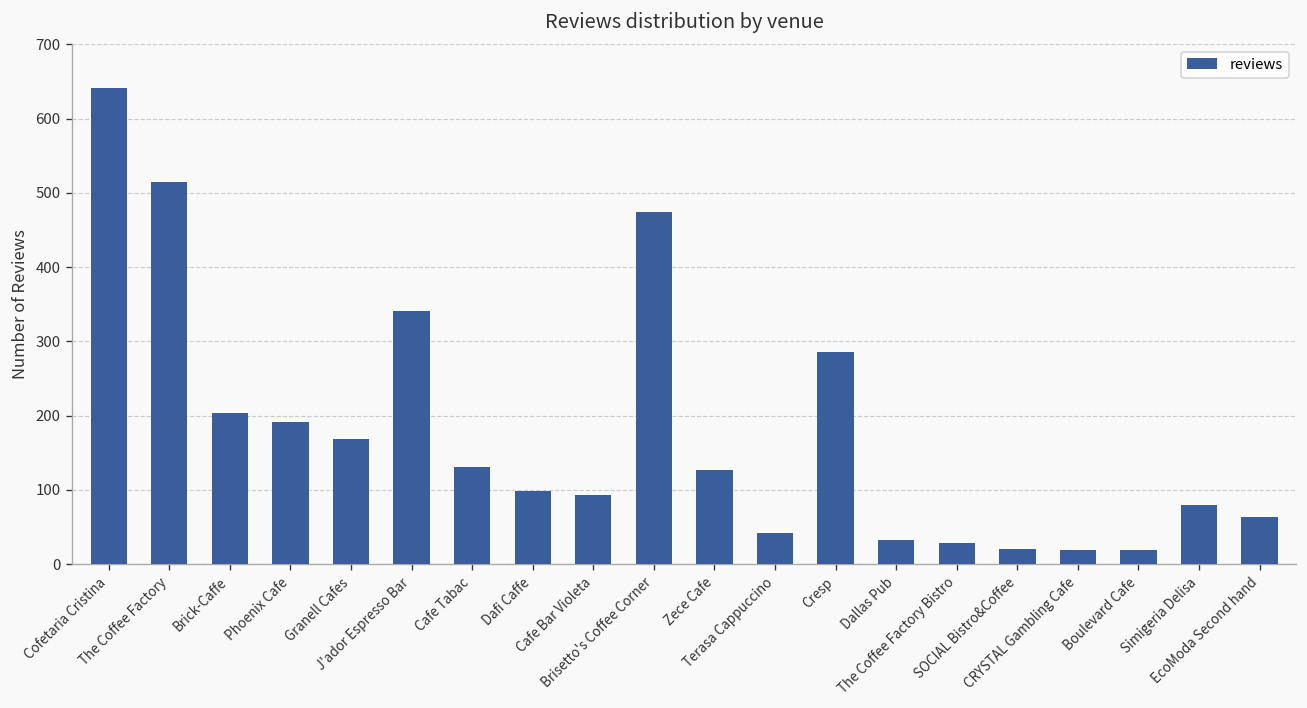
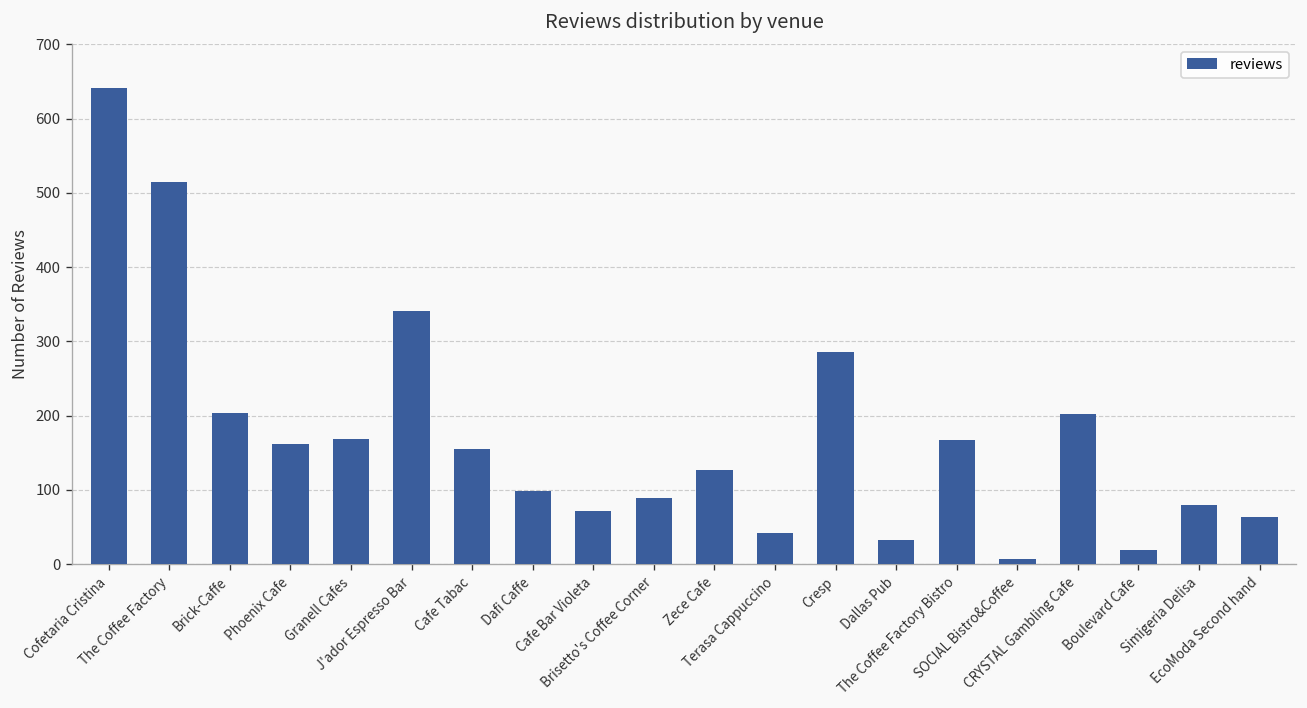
  {
    "Cofetaria Cristina": 640,
    "The Coffee Factory": 510,
    "Brick-Caffe": 200,
-   "Phoenix Cafe": 190,
+   "Phoenix Cafe": 160,
    "Granell Cafes": 170,
    "J'ador Espresso Bar": 340,
-   "Cafe Tabac": 130,
+   "Cafe Tabac": 160,
    "Dafi Caffe": 100,
-   "Cafe Bar Violeta": 90,
-   "Brisetto's Coffee Corner": 470,
+   "Cafe Bar Violeta": 70,
+   "Brisetto's Coffee Corner": 90,
    "Zece Cafe": 130,
    "Terasa Cappuccino": 40,
    "Cresp": 290,
    "Dallas Pub": 30,
-   "The Coffee Factory Bistro": 30,
-   "SOCIAL Bistro&Coffee": 20,
-   "CRYSTAL Gambling Cafe": 20,
+   "The Coffee Factory Bistro": 170,
+   "SOCIAL Bistro&Coffee": 10,
+   "CRYSTAL Gambling Cafe": 200,
    "Boulevard Cafe": 20,
    "Simigeria Delisa": 80,
    "EcoModa Second hand": 60
  }
